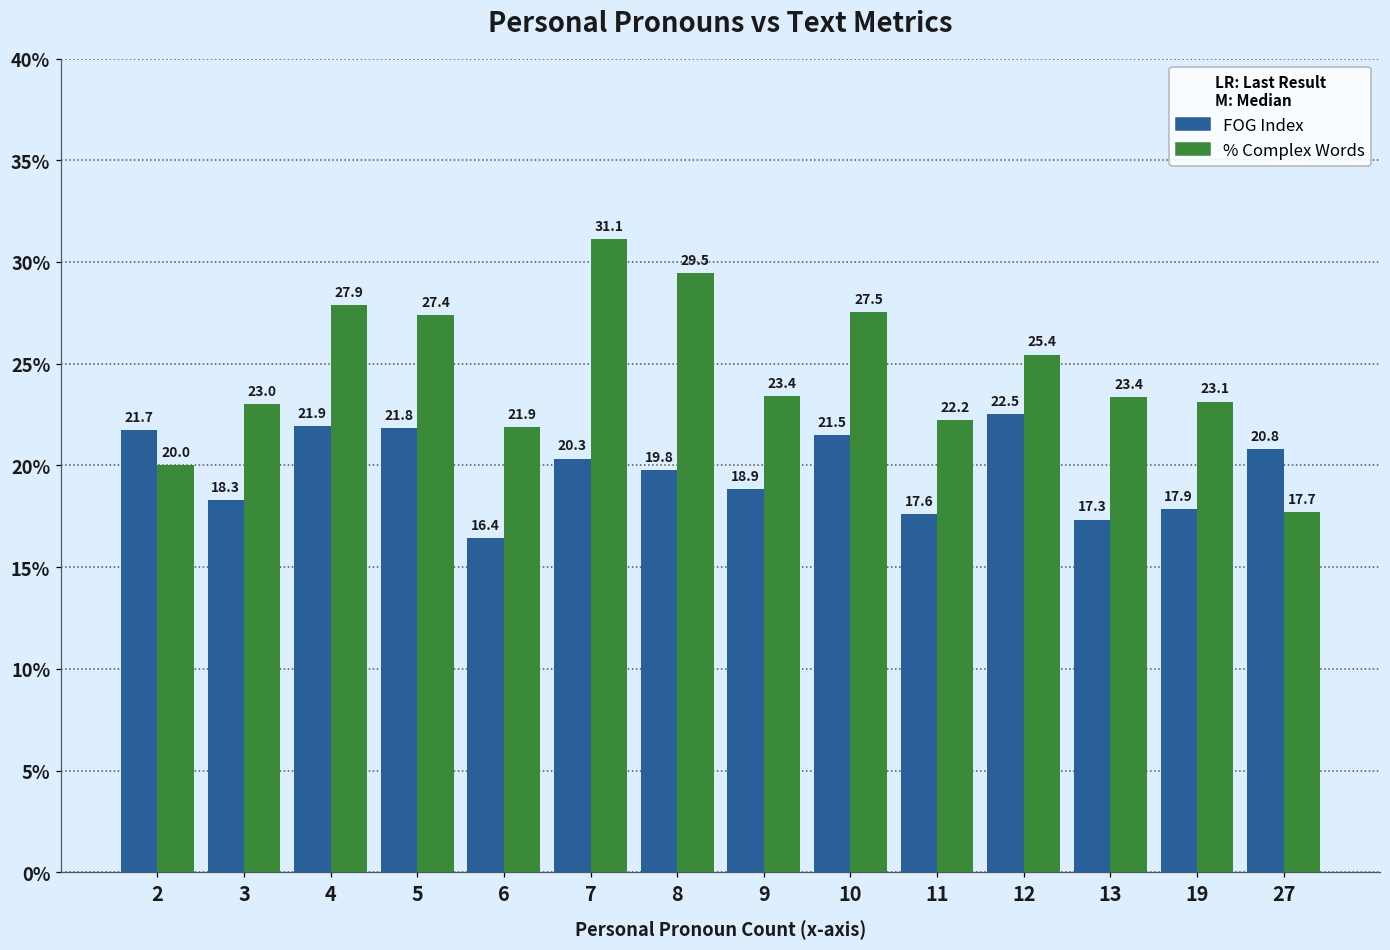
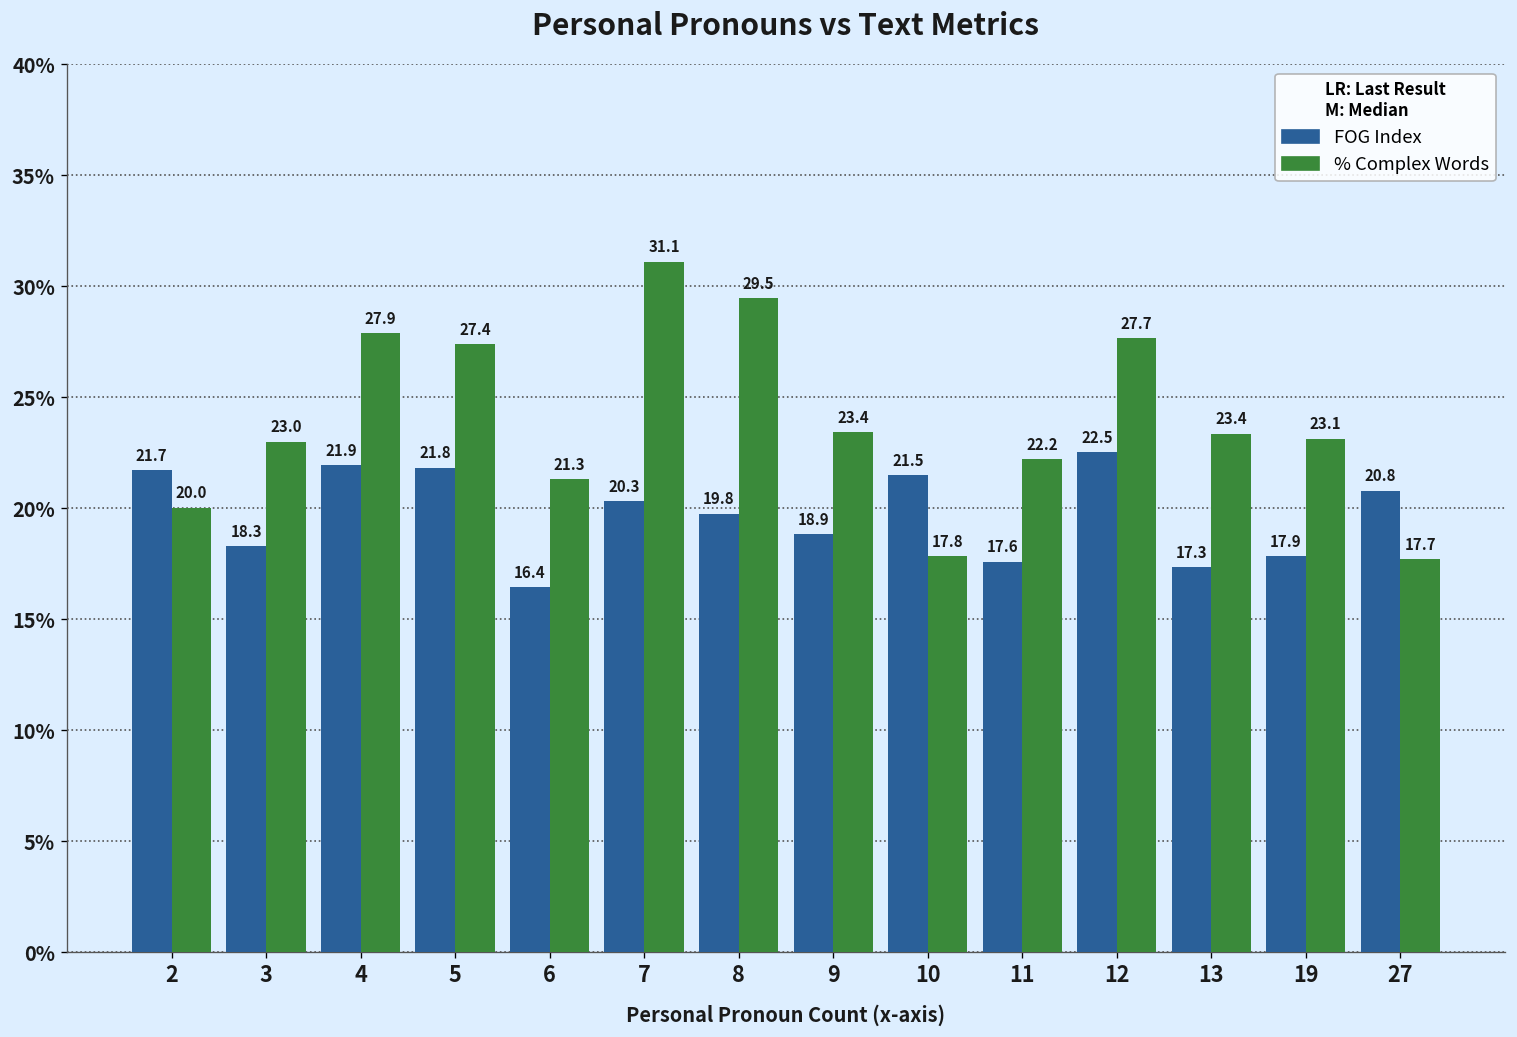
  {
    "FOG Index": {
      "2": 21.7,
      "3": 18.3,
      "4": 21.9,
      "5": 21.8,
      "6": 16.4,
      "7": 20.3,
      "8": 19.8,
      "9": 18.9,
      "10": 21.5,
      "11": 17.6,
      "12": 22.5,
      "13": 17.3,
      "19": 17.9,
      "27": 20.8
    },
    "% Complex Words": {
      "2": 20.0,
      "3": 23.0,
      "4": 27.9,
      "5": 27.4,
-     "6": 21.9,
+     "6": 21.3,
      "7": 31.1,
      "8": 29.5,
      "9": 23.4,
-     "10": 27.5,
+     "10": 17.8,
      "11": 22.2,
-     "12": 25.4,
+     "12": 27.7,
      "13": 23.4,
      "19": 23.1,
      "27": 17.7
    }
  }
